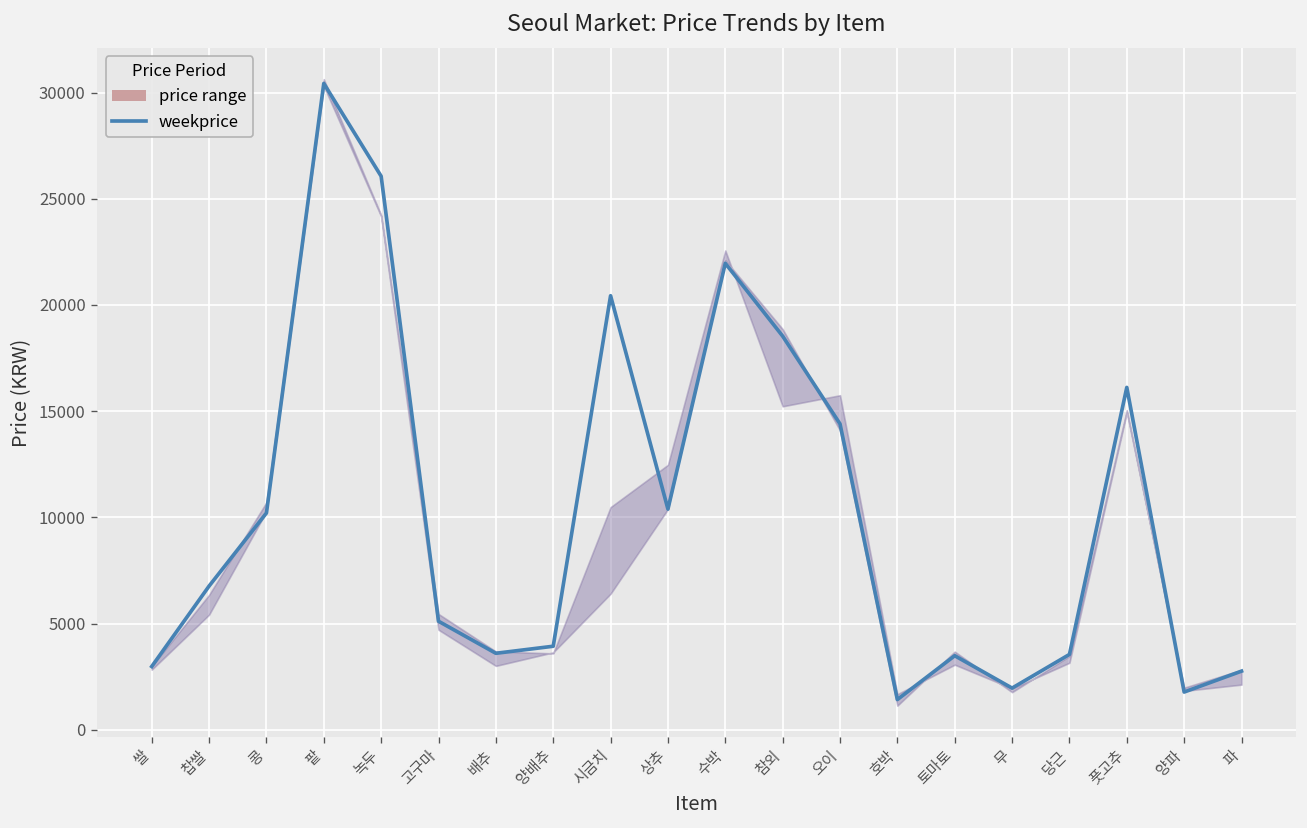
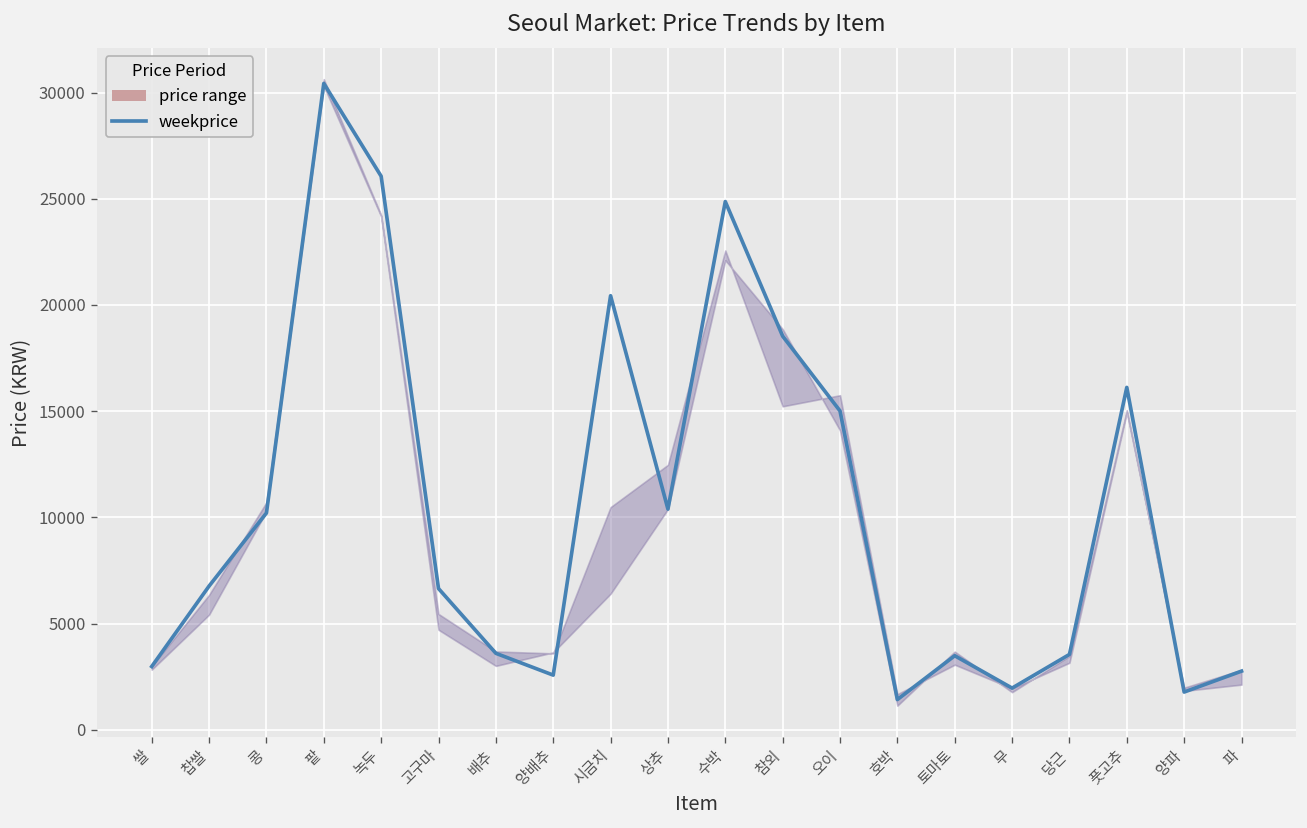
  {
    "weekprice": {
      "찹쌀": 6800,
      "콩": 10200,
      "팥": 30400,
      "녹두": 26100,
-     "고구마": 5100,
-     "양배추": 3900,
+     "고구마": 6600,
+     "양배추": 2600,
      "시금치": 20400,
      "상추": 10400,
-     "수박": 22000,
+     "수박": 24900,
      "참외": 18500,
-     "오이": 14400,
+     "오이": 15000,
      "호박": 1400,
      "토마토": 3500,
      "풋고추": 16100,
      "양파": 1800
    }
  }
